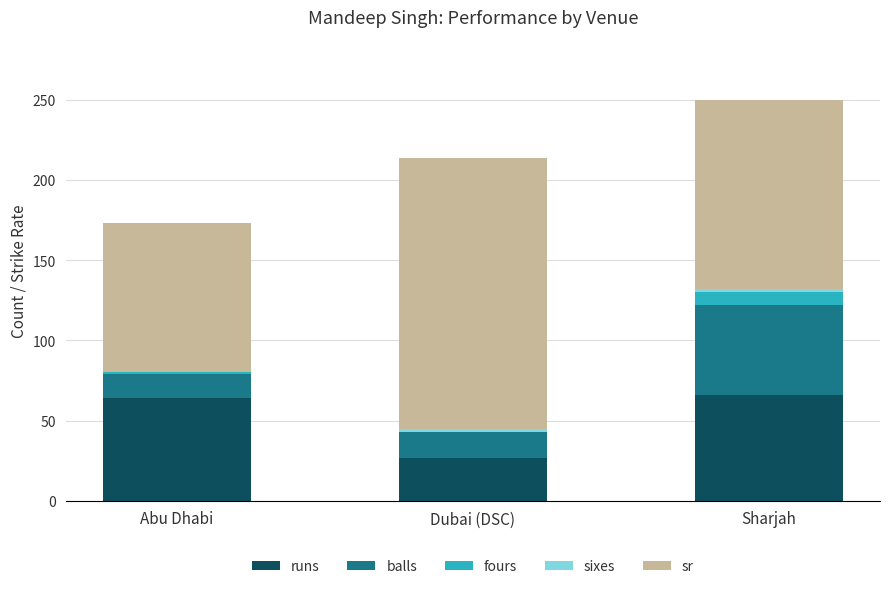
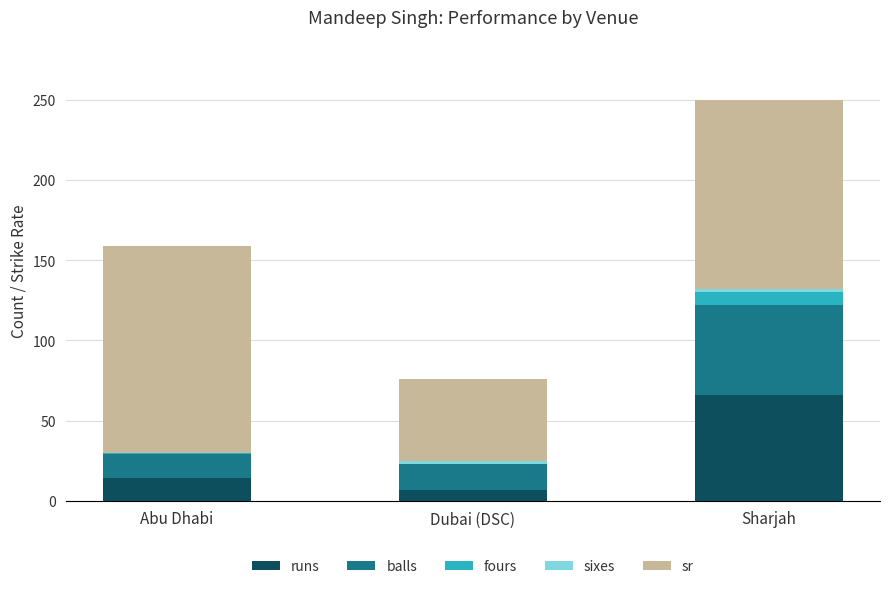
  {
    "runs": {
-     "Abu Dhabi": 64,
-     "Dubai (DSC)": 27,
+     "Abu Dhabi": 14,
+     "Dubai (DSC)": 7,
      "Sharjah": 66
    },
    "balls": {
      "Abu Dhabi": 15,
      "Dubai (DSC)": 16,
      "Sharjah": 56
    },
    "fours": {
      "Dubai (DSC)": 0,
      "Sharjah": 8
    },
    "sixes": {
      "Abu Dhabi": 0,
      "Dubai (DSC)": 2,
      "Sharjah": 2
    },
    "sr": {
-     "Abu Dhabi": 93,
-     "Dubai (DSC)": 169,
+     "Abu Dhabi": 129,
+     "Dubai (DSC)": 51,
      "Sharjah": 118
    }
  }
